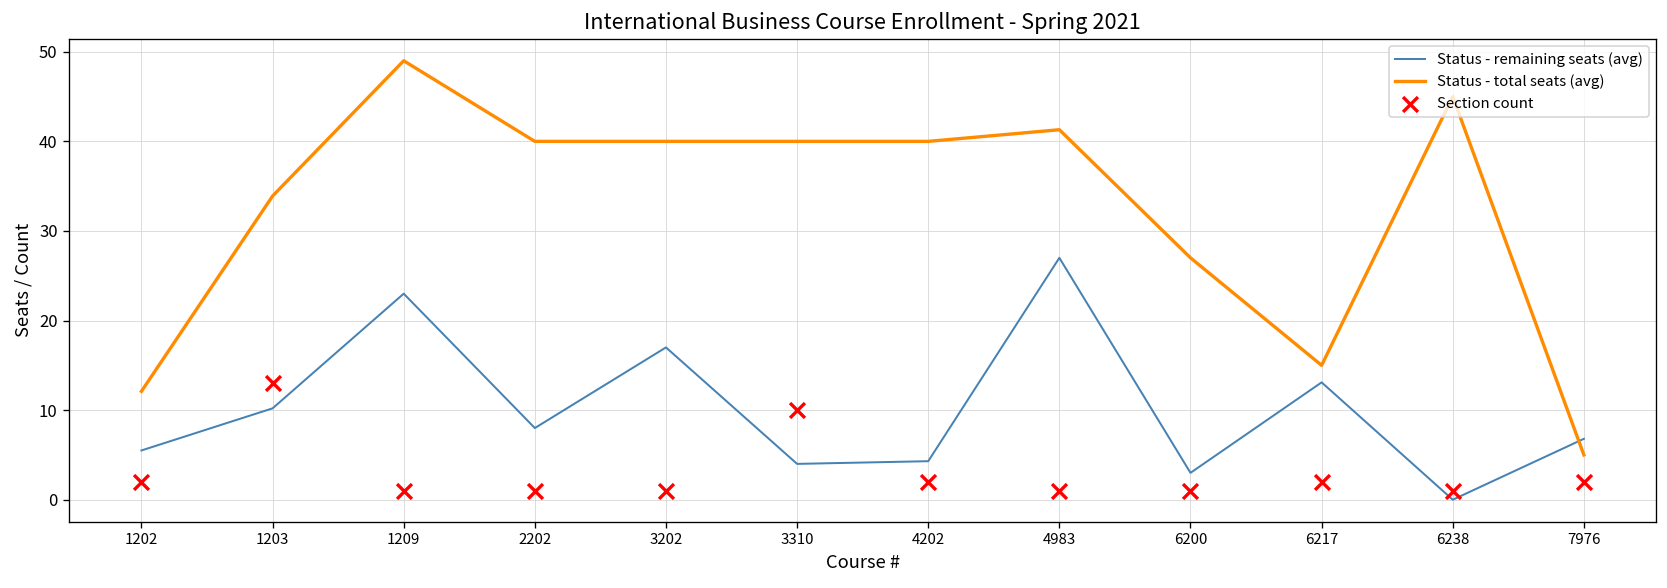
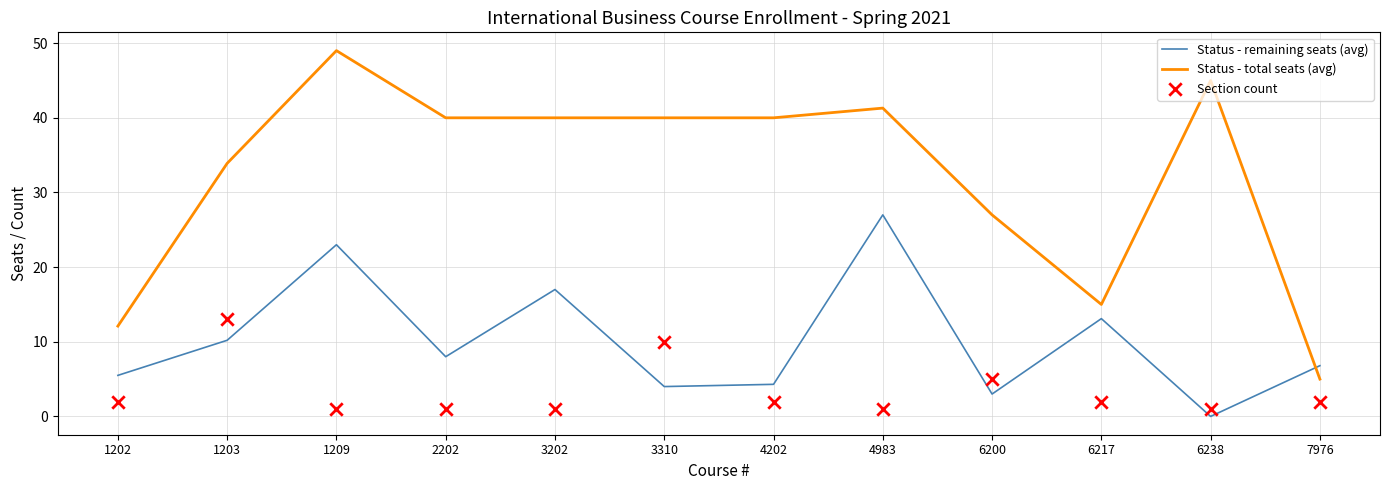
  {
    "Status - remaining seats (avg)": {
      "1202": 6,
      "1203": 10,
      "1209": 23,
      "2202": 8,
      "3202": 17,
      "3310": 4,
      "4202": 4,
      "4983": 27,
      "6200": 3,
      "6217": 13,
      "6238": 0,
      "7976": 7
    },
    "Section count": {
-     "6200": 1
+     "6200": 5
    },
    "Status - total seats (avg)": {
      "1202": 12,
      "1203": 34,
      "1209": 49,
      "2202": 40,
      "3202": 40,
      "3310": 40,
      "4202": 40,
      "4983": 41,
      "6200": 27,
      "6217": 15,
      "7976": 5
    }
  }
